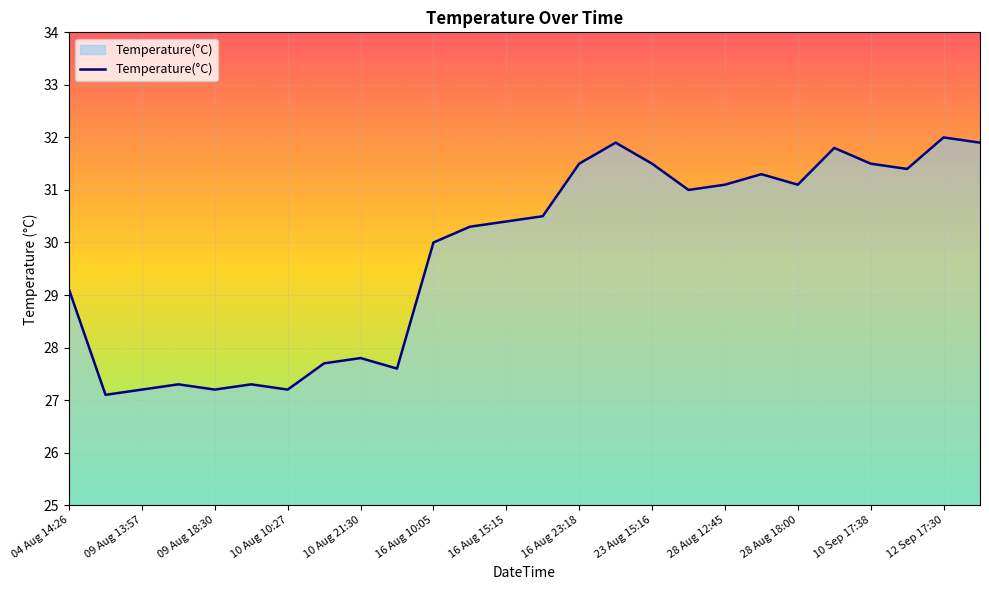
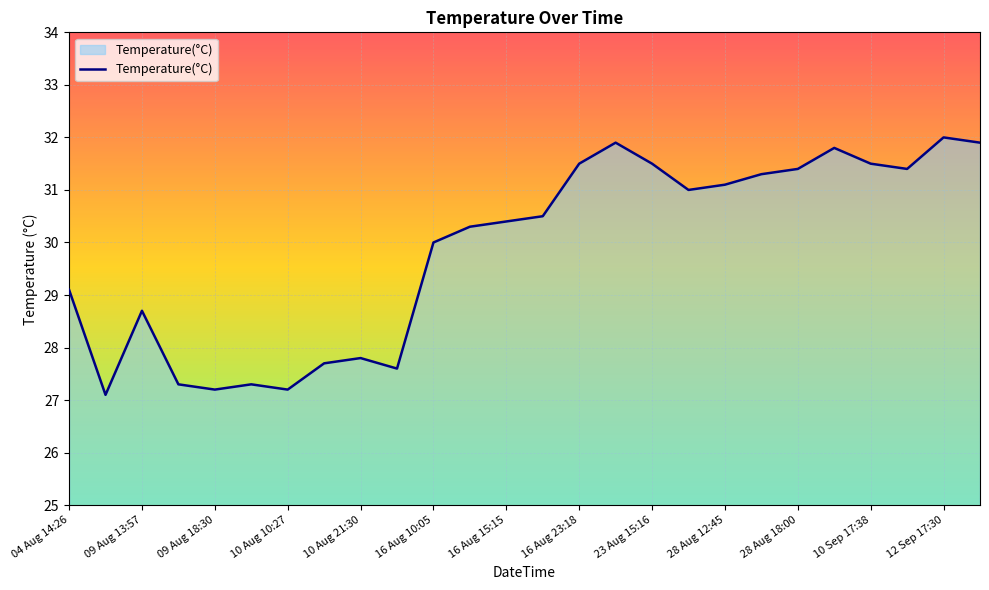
  {
    "04 Aug 14:26": 29.1,
-   "09 Aug 13:57": 27.2,
+   "09 Aug 13:57": 28.7,
    "09 Aug 18:30": 27.2,
    "10 Aug 10:27": 27.2,
    "10 Aug 21:30": 27.8,
    "16 Aug 10:05": 30.0,
    "16 Aug 15:15": 30.4,
    "16 Aug 23:18": 31.5,
    "23 Aug 15:16": 31.5,
    "28 Aug 12:45": 31.1,
-   "28 Aug 18:00": 31.1,
+   "28 Aug 18:00": 31.4,
    "10 Sep 17:38": 31.5,
    "12 Sep 17:30": 32.0
  }
